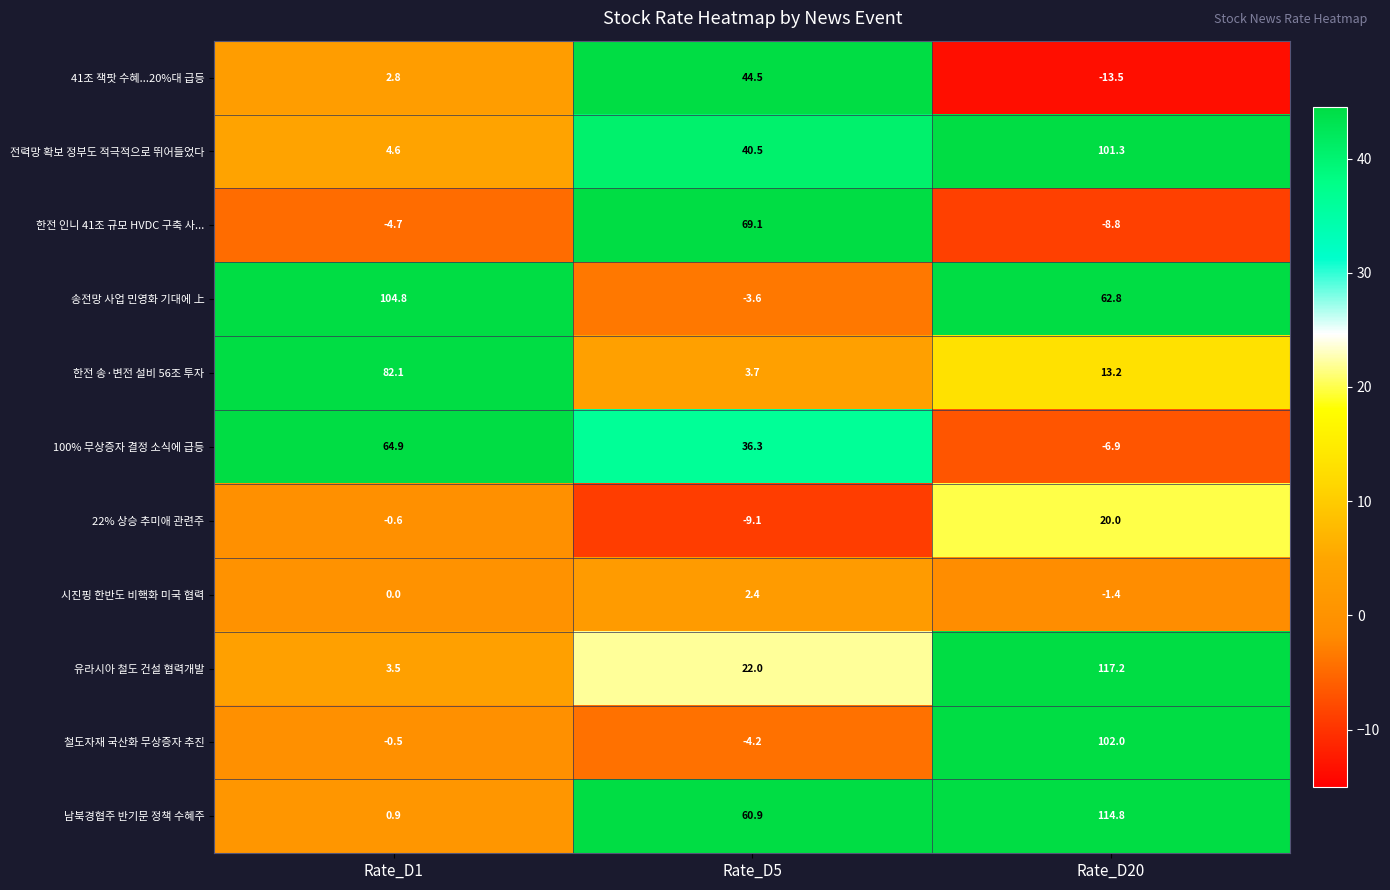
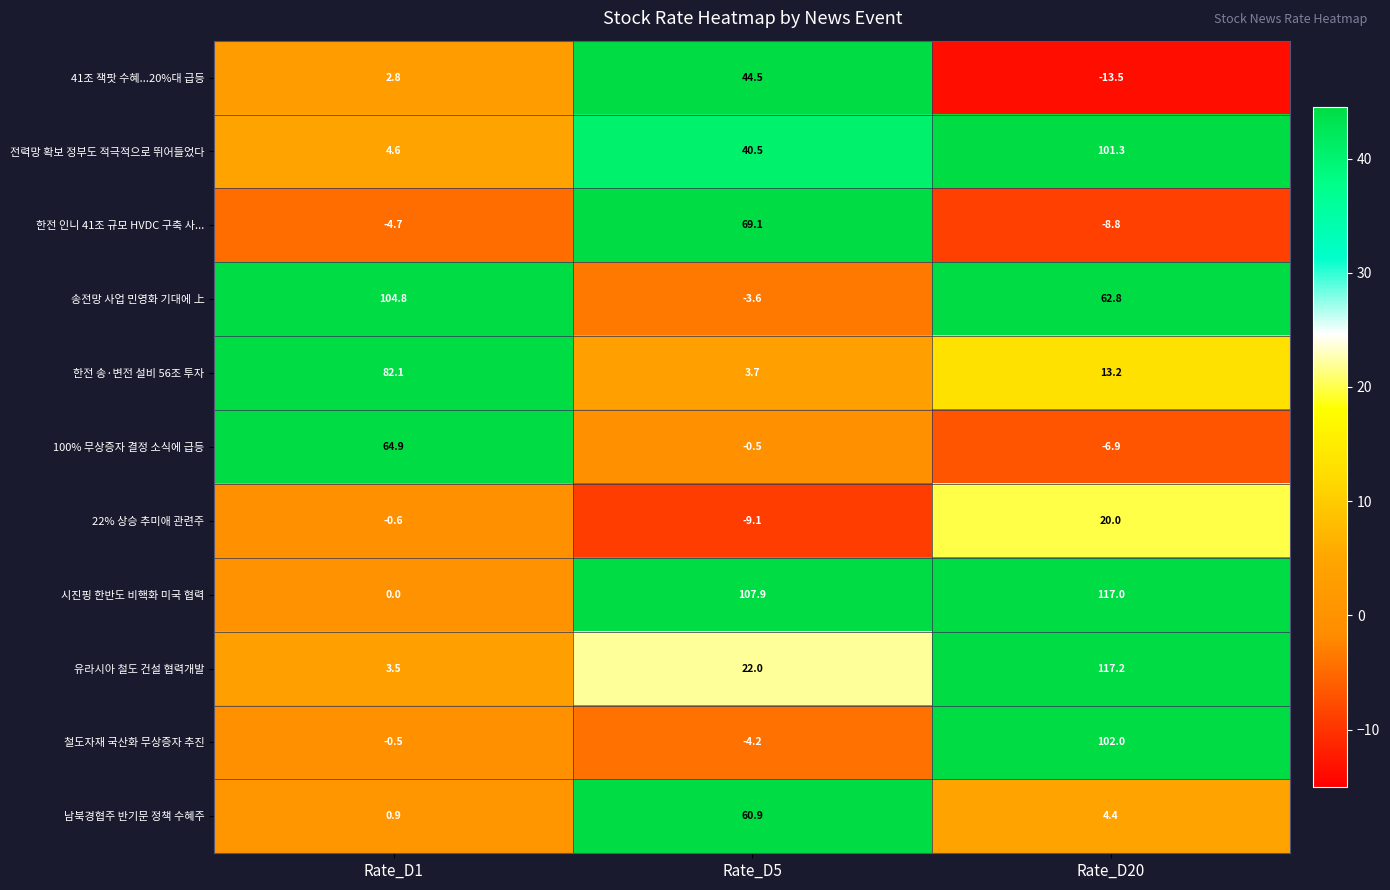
  {
    "41조 잭팟 수혜...20%대 급등": {
      "Rate_D1": 2.8,
      "Rate_D5": 44.5,
      "Rate_D20": -13.5
    },
    "전력망 확보 정부도 적극적으로 뛰어들었다": {
      "Rate_D1": 4.6,
      "Rate_D5": 40.5,
      "Rate_D20": 101.3
    },
    "한전 인니 41조 규모 HVDC 구축 사...": {
      "Rate_D1": -4.7,
      "Rate_D5": 69.1,
      "Rate_D20": -8.8
    },
    "송전망 사업 민영화 기대에 上": {
      "Rate_D1": 104.8,
      "Rate_D5": -3.6,
      "Rate_D20": 62.8
    },
    "한전 송·변전 설비 56조 투자": {
      "Rate_D1": 82.1,
      "Rate_D5": 3.7,
      "Rate_D20": 13.2
    },
    "100% 무상증자 결정 소식에 급등": {
      "Rate_D1": 64.9,
-     "Rate_D5": 36.3,
+     "Rate_D5": -0.5,
      "Rate_D20": -6.9
    },
    "22% 상승 추미애 관련주": {
      "Rate_D1": -0.6,
      "Rate_D5": -9.1,
      "Rate_D20": 20.0
    },
    "시진핑 한반도 비핵화 미국 협력": {
      "Rate_D1": 0.0,
-     "Rate_D5": 2.4,
-     "Rate_D20": -1.4
+     "Rate_D5": 107.9,
+     "Rate_D20": 117.0
    },
    "유라시아 철도 건설 협력개발": {
      "Rate_D1": 3.5,
      "Rate_D5": 22.0,
      "Rate_D20": 117.2
    },
    "철도자재 국산화 무상증자 추진": {
      "Rate_D1": -0.5,
      "Rate_D5": -4.2,
      "Rate_D20": 102.0
    },
    "남북경협주 반기문 정책 수혜주": {
      "Rate_D1": 0.9,
      "Rate_D5": 60.9,
-     "Rate_D20": 114.8
+     "Rate_D20": 4.4
    }
  }
